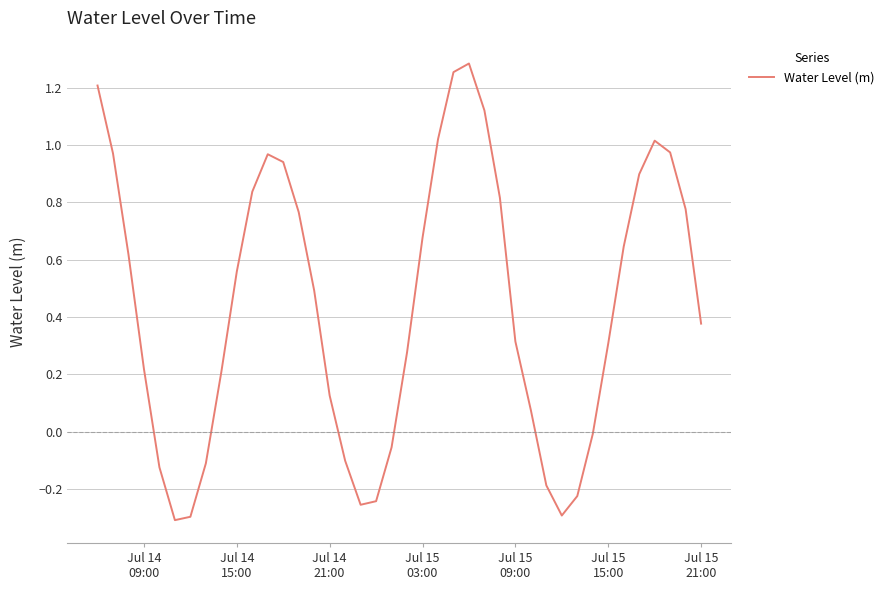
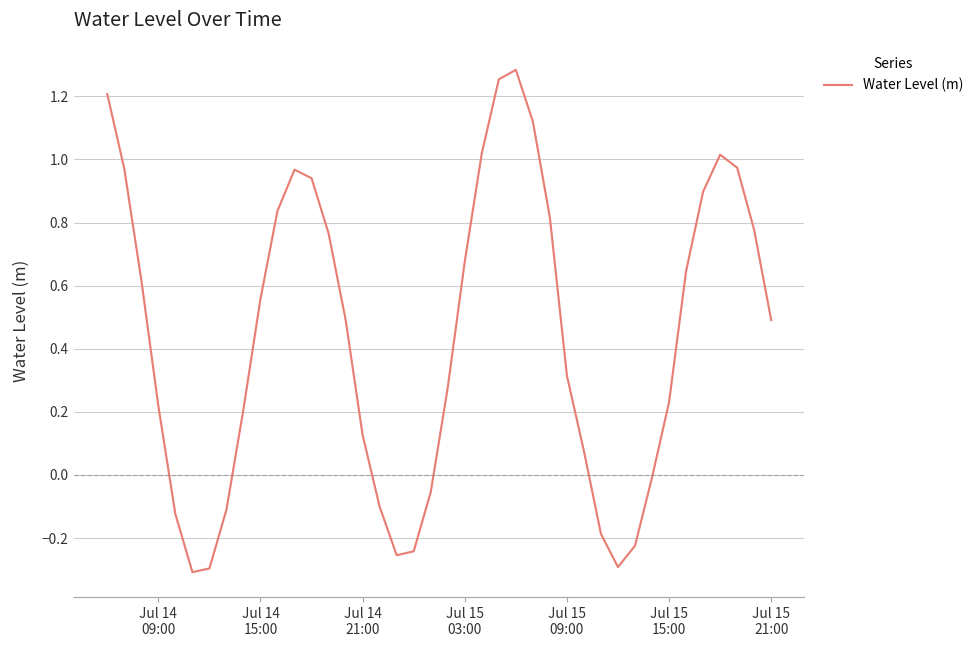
  {
    "Jul 14 09:00": 0.22,
    "Jul 14 15:00": 0.56,
    "Jul 14 21:00": 0.13,
    "Jul 15 03:00": 0.68,
    "Jul 15 09:00": 0.31,
-   "Jul 15 15:00": 0.31,
-   "Jul 15 21:00": 0.38
+   "Jul 15 15:00": 0.23,
+   "Jul 15 21:00": 0.49
  }
